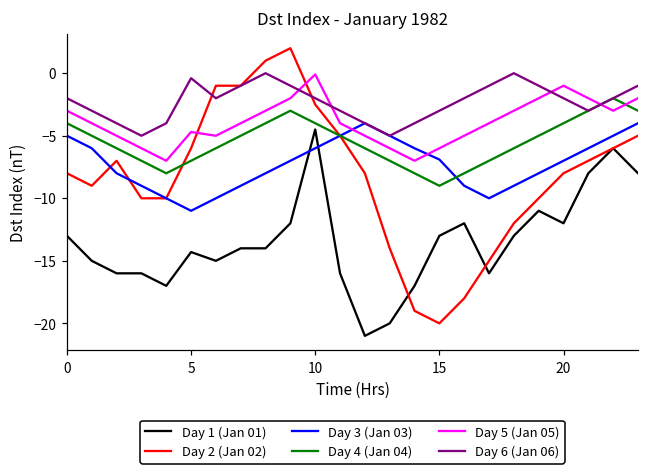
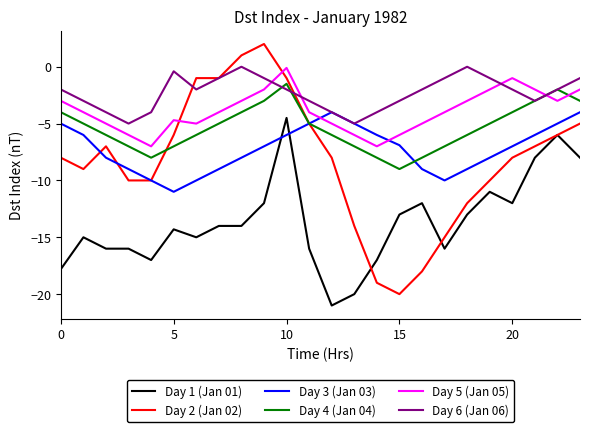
  {
    "Day 1 (Jan 01)": {
-     "0": -13.0,
+     "0": -17.8,
      "5": -14.3,
      "10": -4.5,
      "15": -13.0,
      "20": -12.0
    },
    "Day 2 (Jan 02)": {
      "0": -8.0,
      "5": -6.0,
-     "10": -2.5,
+     "10": -1.0,
      "15": -20.0,
      "20": -8.0
    },
    "Day 3 (Jan 03)": {
      "0": -5.0,
      "5": -11.0,
      "10": -6.0,
      "15": -6.9,
      "20": -7.0
    },
    "Day 4 (Jan 04)": {
      "0": -4.0,
      "5": -7.0,
-     "10": -4.0,
+     "10": -1.5,
      "15": -9.0,
      "20": -4.0
    },
    "Day 5 (Jan 05)": {
      "0": -3.0,
      "5": -4.7,
      "10": -0.1,
      "15": -6.0,
      "20": -1.0
    },
    "Day 6 (Jan 06)": {
      "0": -2.0,
      "5": -0.4,
      "10": -2.0,
      "15": -3.0,
      "20": -2.0
    }
  }
